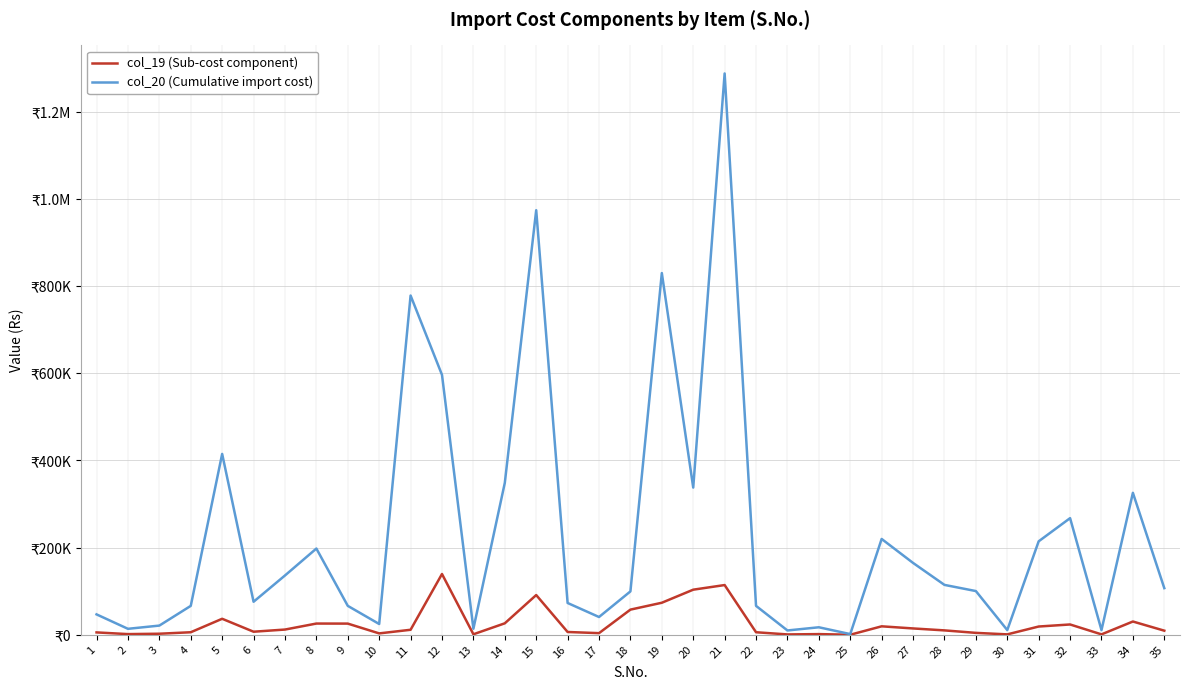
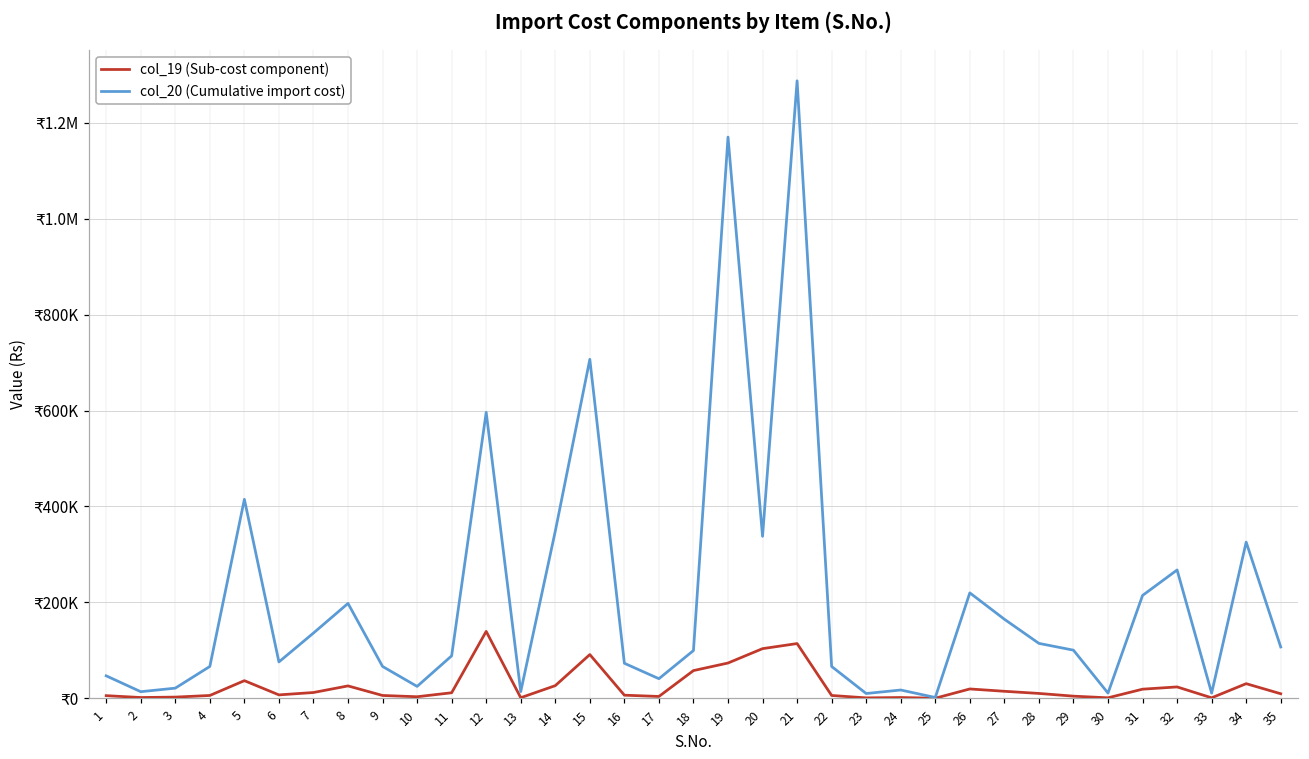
  {
    "col_19 (Sub-cost component)": {
      "1": "₹10000",
      "2": "₹0",
      "3": "₹0",
      "4": "₹10000",
      "5": "₹40000",
      "6": "₹10000",
      "7": "₹10000",
      "8": "₹30000",
-     "9": "₹30000",
+     "9": "₹10000",
      "10": "₹0",
      "11": "₹10000",
      "12": "₹140000",
      "13": "₹0",
      "14": "₹30000",
      "15": "₹90000",
      "16": "₹10000",
      "17": "₹0",
      "18": "₹60000",
      "19": "₹70000",
      "20": "₹100000",
      "21": "₹110000",
      "22": "₹10000",
      "23": "₹0",
      "24": "₹0",
      "26": "₹20000",
      "27": "₹10000",
      "28": "₹10000",
      "29": "₹0",
      "30": "₹0",
      "31": "₹20000",
      "32": "₹20000",
      "33": "₹0",
      "34": "₹30000",
      "35": "₹10000"
    },
    "col_20 (Cumulative import cost)": {
      "1": "₹50000",
      "2": "₹10000",
      "3": "₹20000",
      "4": "₹70000",
      "5": "₹410000",
      "6": "₹80000",
      "7": "₹140000",
      "8": "₹200000",
      "9": "₹70000",
      "10": "₹20000",
-     "11": "₹780000",
+     "11": "₹90000",
      "12": "₹600000",
      "13": "₹10000",
      "14": "₹350000",
-     "15": "₹970000",
+     "15": "₹710000",
      "16": "₹70000",
      "17": "₹40000",
      "18": "₹100000",
-     "19": "₹830000",
+     "19": "₹1170000",
      "20": "₹340000",
      "21": "₹1290000",
      "22": "₹70000",
      "23": "₹10000",
      "24": "₹20000",
      "26": "₹220000",
      "27": "₹160000",
      "28": "₹110000",
      "29": "₹100000",
      "30": "₹10000",
      "31": "₹210000",
      "32": "₹270000",
      "33": "₹10000",
      "34": "₹330000",
      "35": "₹110000"
    }
  }
